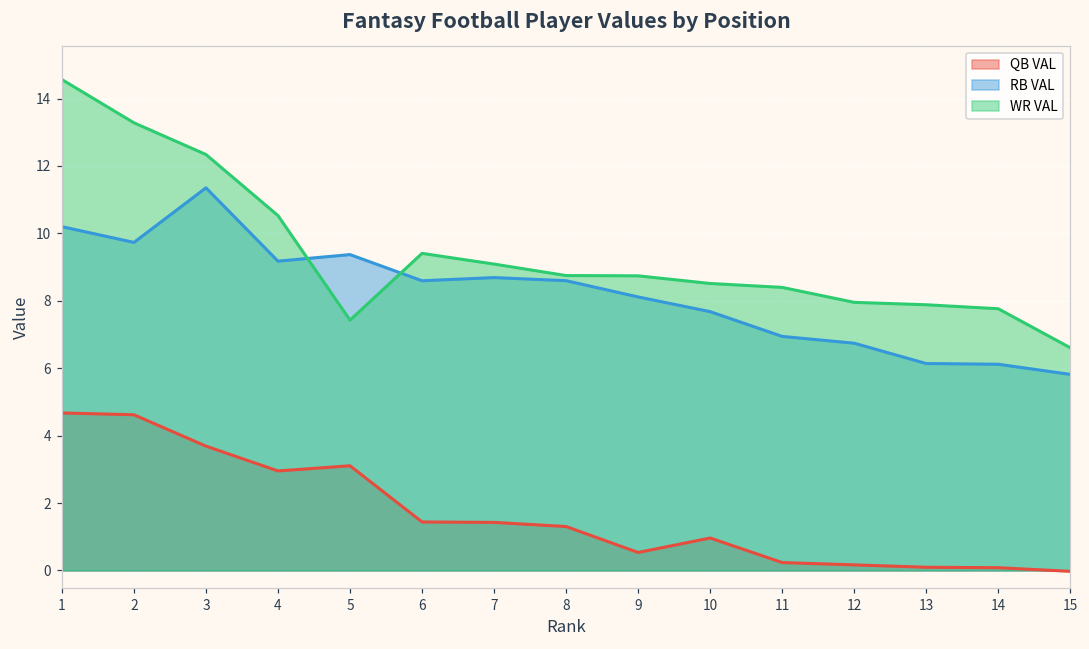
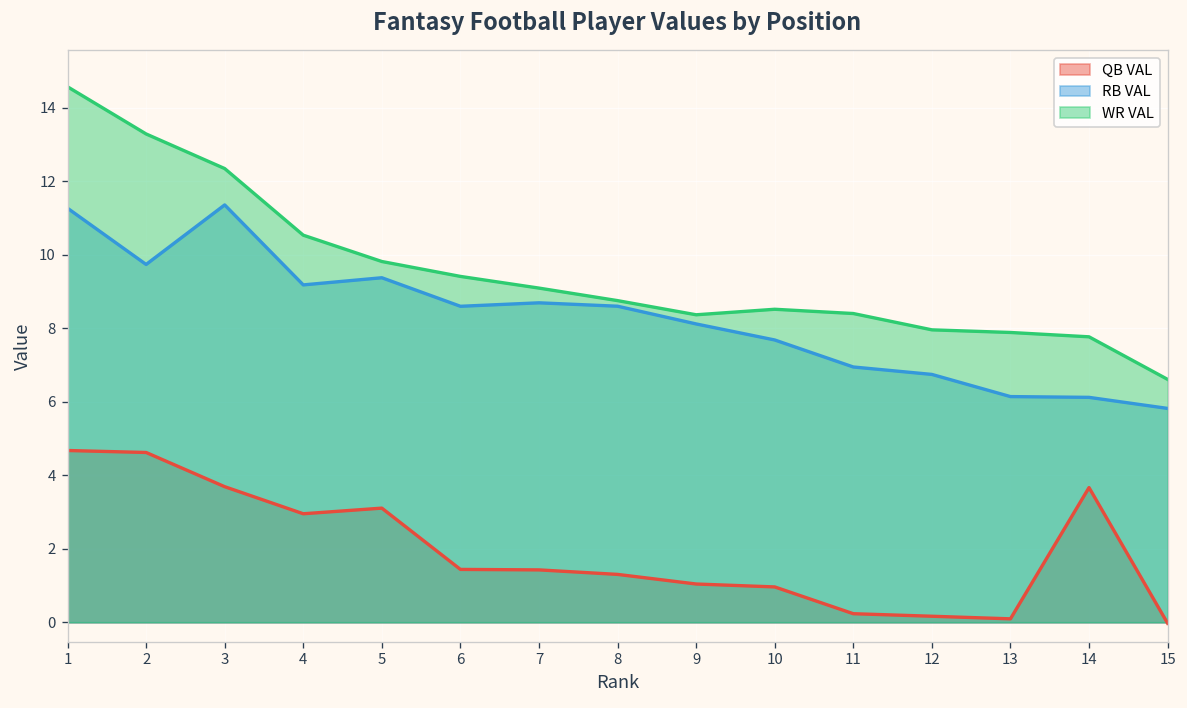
  {
    "QB VAL": {
      "1": 4.7,
      "2": 4.6,
      "3": 3.7,
      "4": 3.0,
      "5": 3.1,
      "6": 1.4,
      "7": 1.4,
      "8": 1.3,
-     "9": 0.5,
+     "9": 1.0,
      "10": 1.0,
      "11": 0.2,
      "12": 0.2,
      "13": 0.1,
-     "14": 0.1,
+     "14": 3.7,
      "15": 0.0
    },
    "RB VAL": {
-     "1": 10.2,
+     "1": 11.3,
      "2": 9.7,
      "3": 11.4,
      "4": 9.2,
      "5": 9.4,
      "6": 8.6,
      "7": 8.7,
      "8": 8.6,
      "9": 8.1,
      "10": 7.7,
      "11": 6.9,
      "12": 6.7,
      "13": 6.1,
      "14": 6.1,
      "15": 5.8
    },
    "WR VAL": {
      "1": 14.6,
      "2": 13.3,
      "3": 12.3,
      "4": 10.5,
-     "5": 7.4,
+     "5": 9.8,
      "6": 9.4,
      "7": 9.1,
      "8": 8.7,
-     "9": 8.7,
+     "9": 8.4,
      "10": 8.5,
      "11": 8.4,
      "12": 8.0,
      "13": 7.9,
      "14": 7.8,
      "15": 6.6
    }
  }
